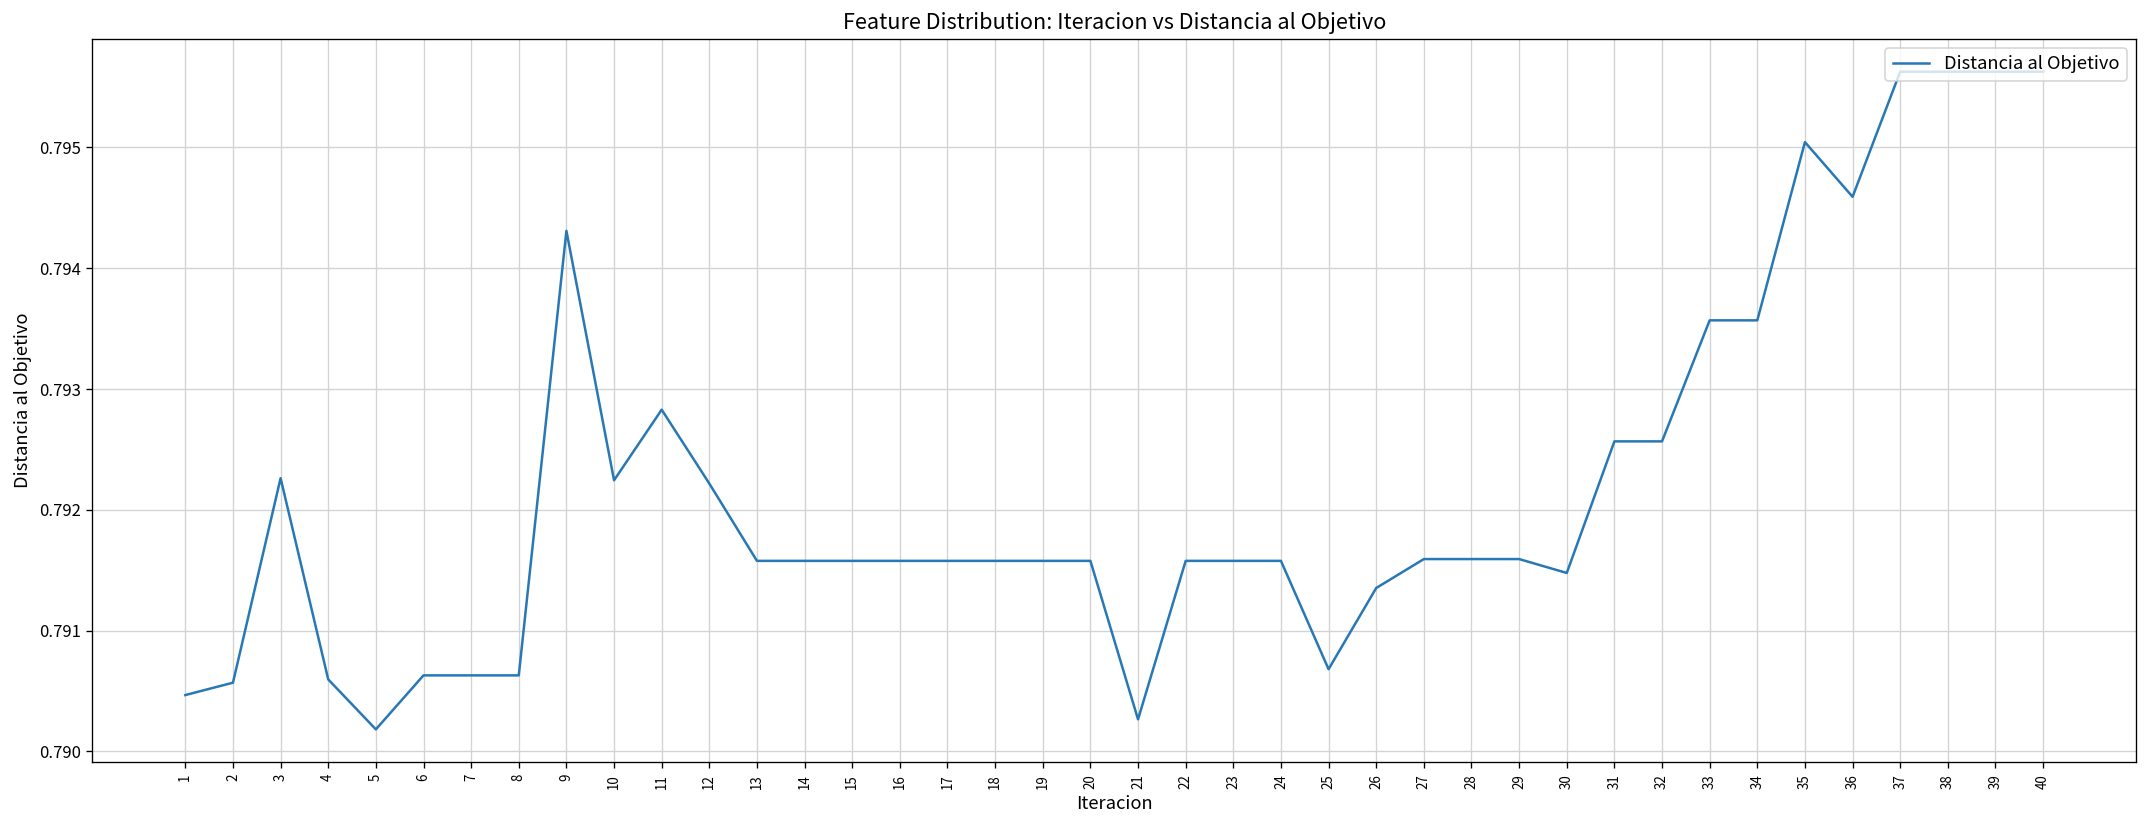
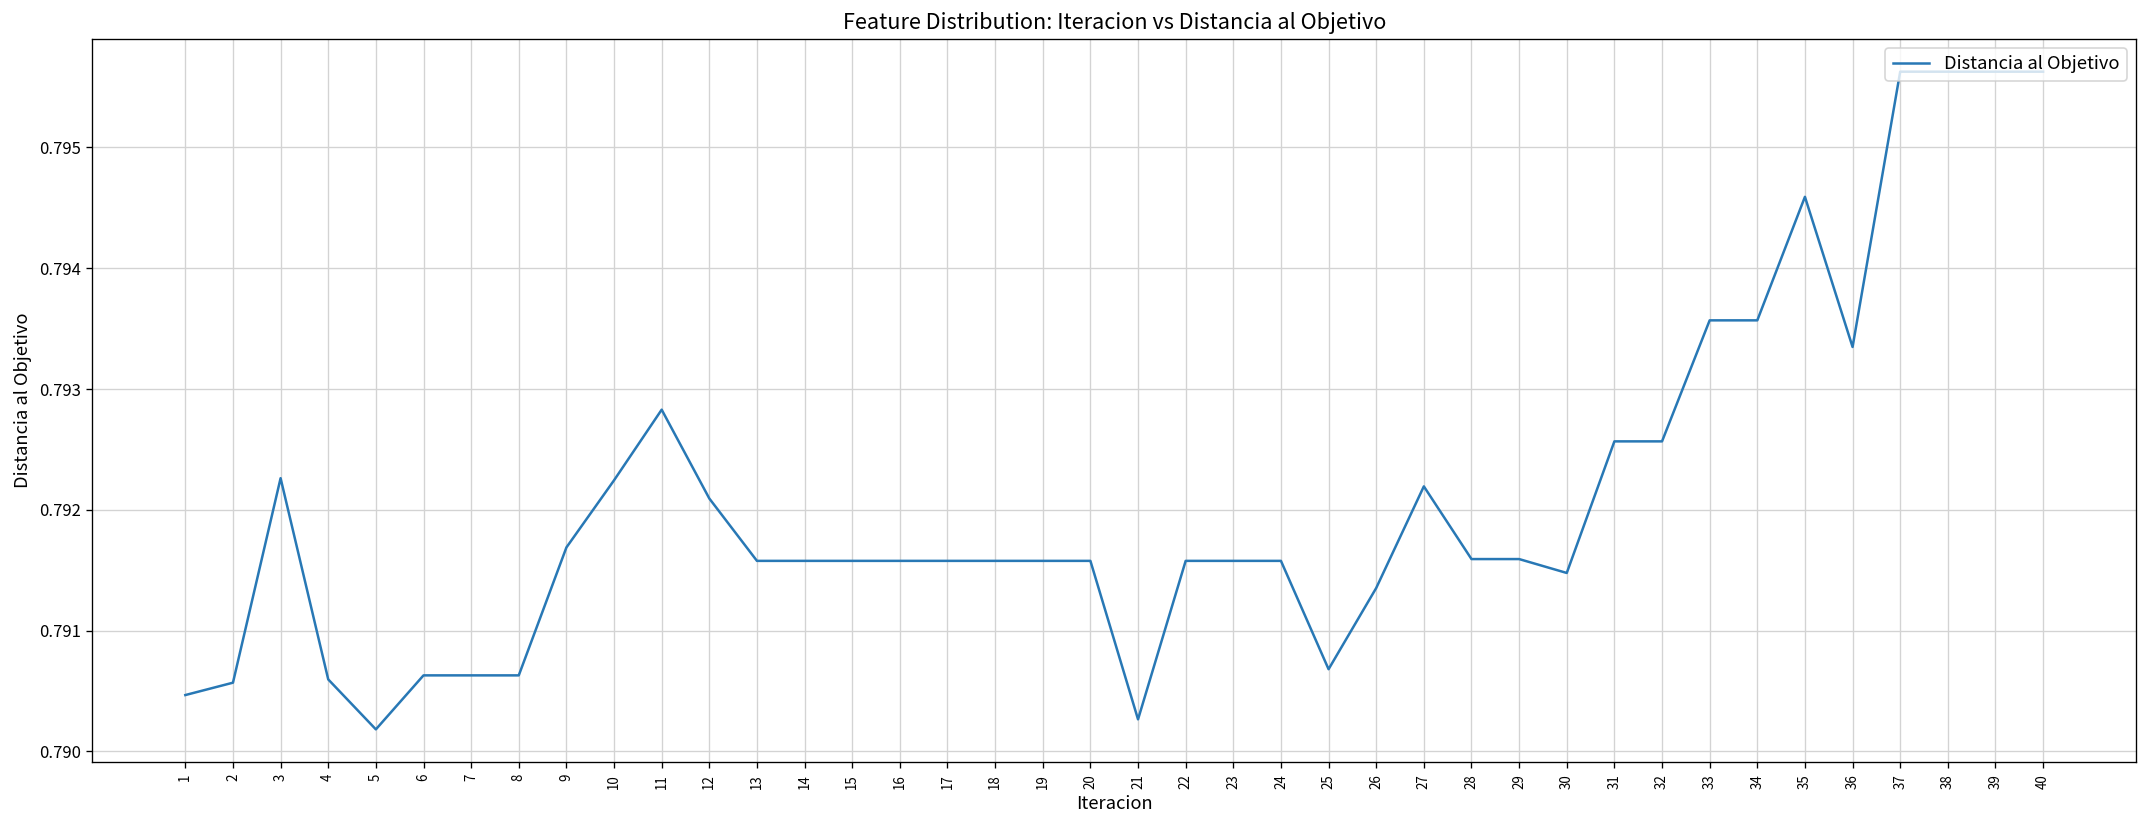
  {
    "1": 0.79047,
    "2": 0.79057,
    "3": 0.79226,
    "4": 0.79060,
    "5": 0.79018,
    "6": 0.79063,
    "7": 0.79063,
    "8": 0.79063,
-   "9": 0.79431,
+   "9": 0.79169,
    "10": 0.79224,
    "11": 0.79283,
-   "12": 0.79222,
+   "12": 0.79209,
    "13": 0.79158,
    "14": 0.79158,
    "15": 0.79158,
    "16": 0.79158,
    "17": 0.79158,
    "18": 0.79158,
    "19": 0.79158,
    "20": 0.79158,
    "21": 0.79027,
    "22": 0.79158,
    "23": 0.79158,
    "24": 0.79158,
    "25": 0.79068,
    "26": 0.79135,
-   "27": 0.79159,
+   "27": 0.79219,
    "28": 0.79159,
    "29": 0.79159,
    "30": 0.79148,
    "31": 0.79257,
    "32": 0.79257,
    "33": 0.79357,
    "34": 0.79357,
-   "35": 0.79504,
-   "36": 0.79459
+   "35": 0.79459,
+   "36": 0.79335
  }
